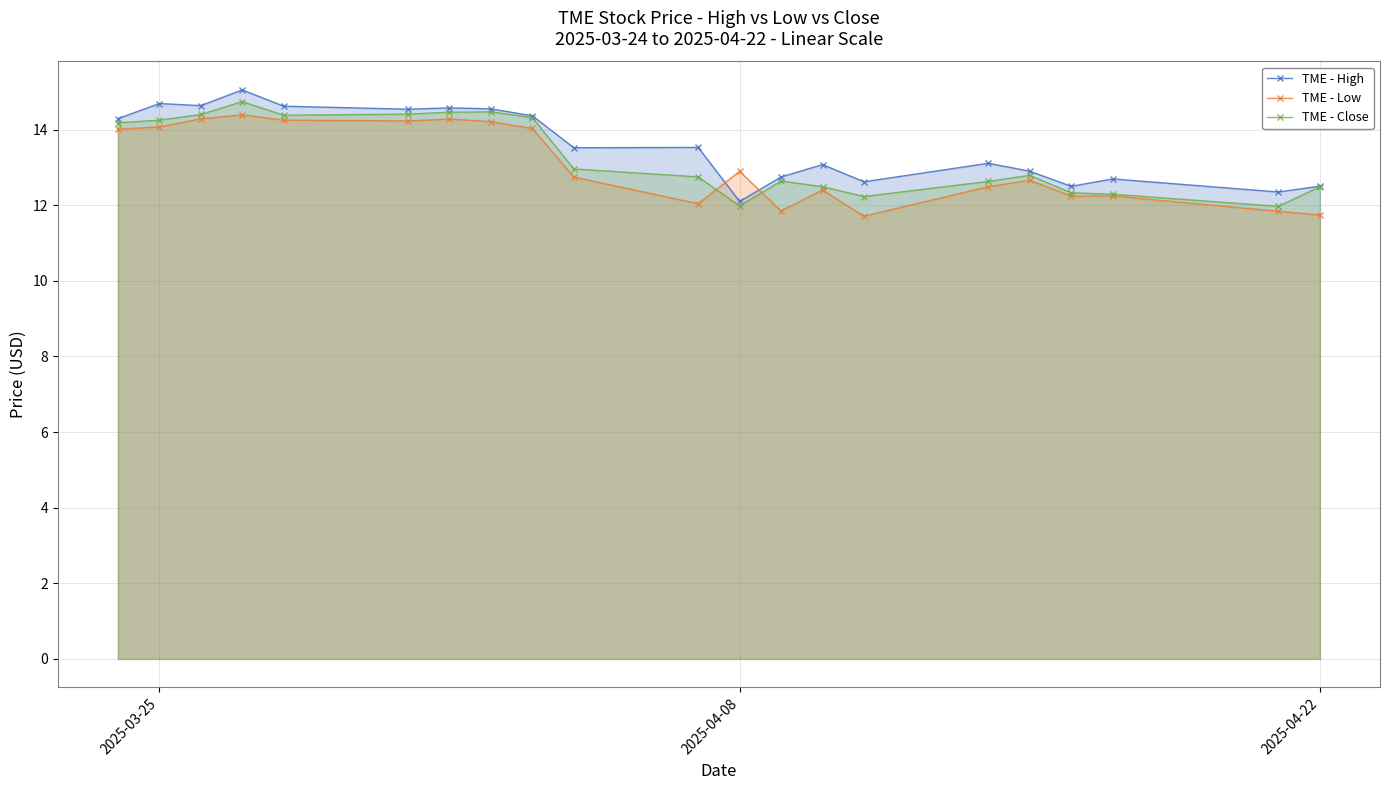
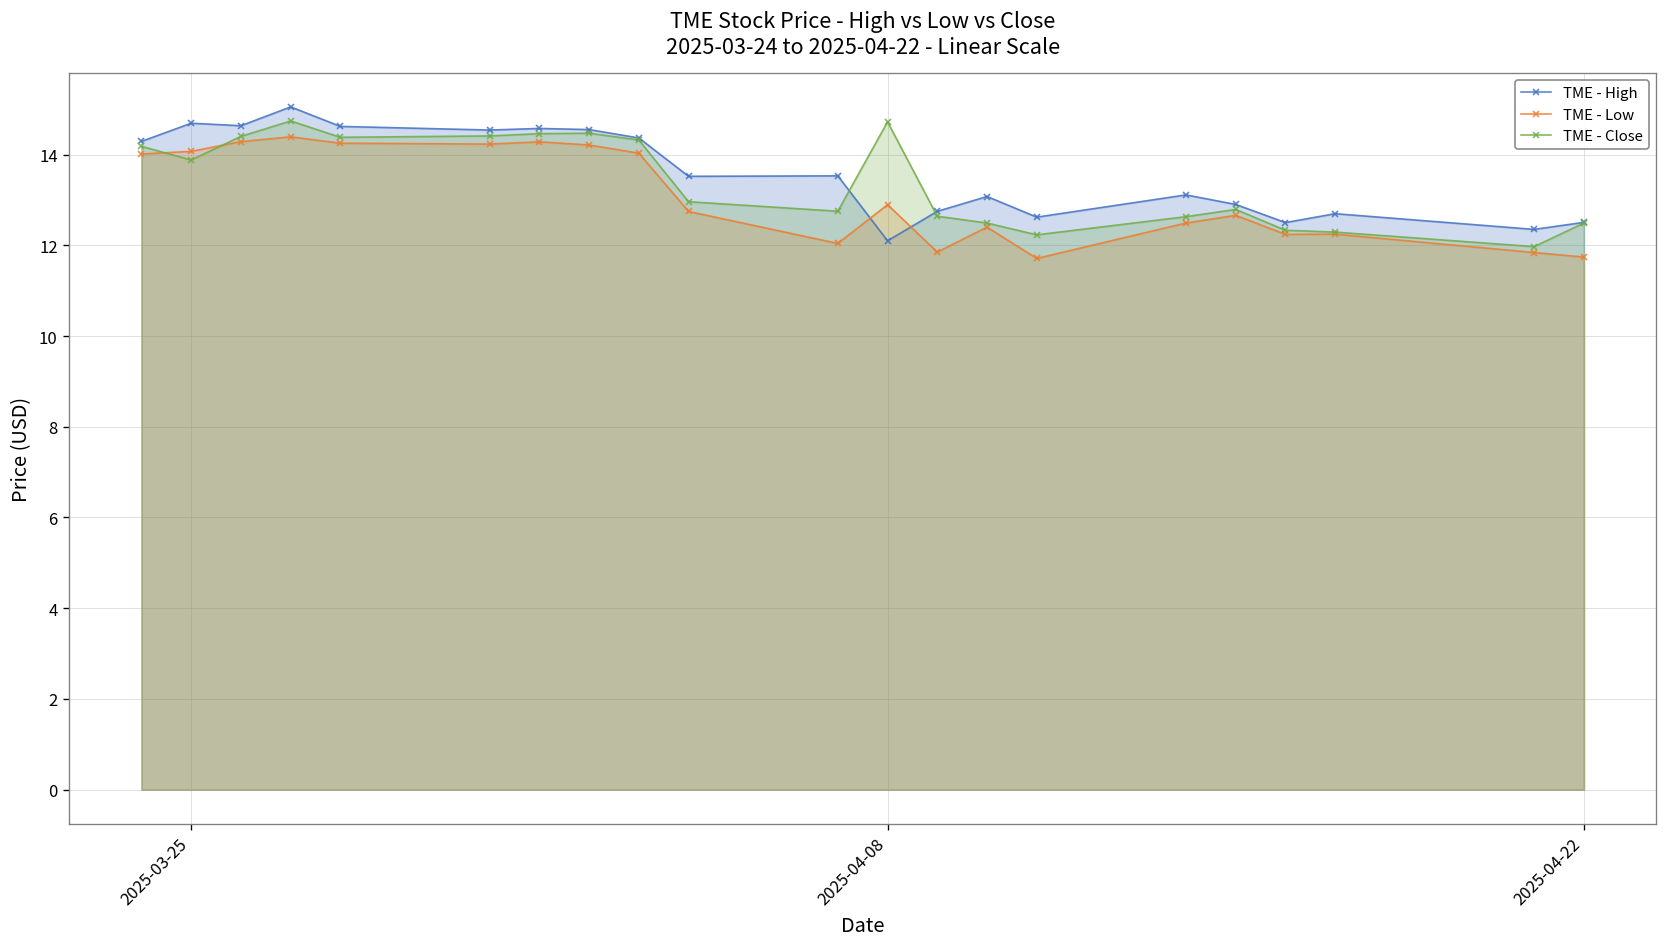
  {
    "TME - High": {
      "2025-03-25": 14.7,
      "2025-04-08": 12.1
    },
    "TME - Low": {
      "2025-03-25": 14.1,
      "2025-04-08": 12.9,
      "2025-04-22": 11.7
    },
    "TME - Close": {
-     "2025-03-25": 14.3,
-     "2025-04-08": 12.0
+     "2025-03-25": 13.9,
+     "2025-04-08": 14.7
    }
  }
